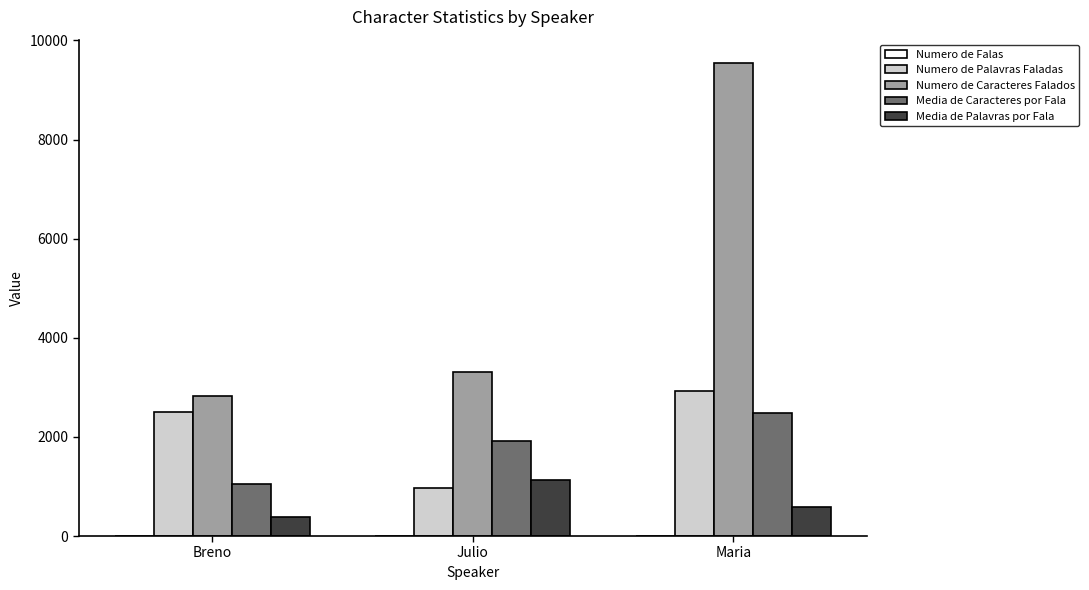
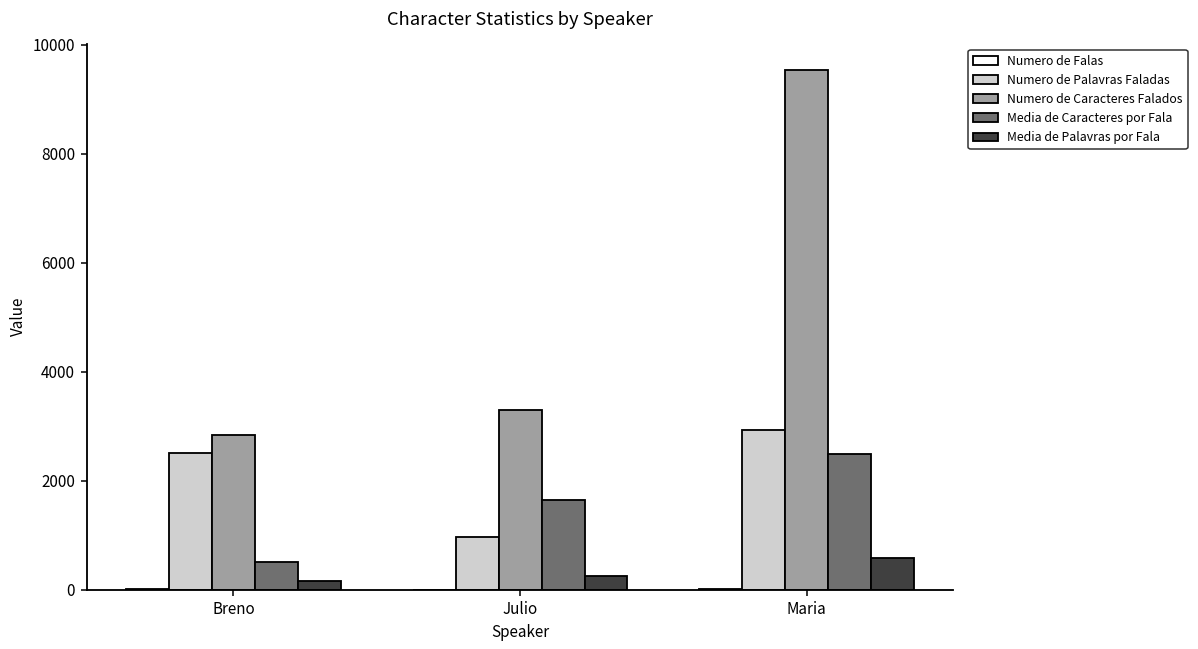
  {
    "Numero de Palavras Faladas": {
      "Breno": 2500,
      "Julio": 1000,
      "Maria": 2900
    },
    "Numero de Caracteres Falados": {
      "Breno": 2800,
      "Julio": 3300,
      "Maria": 9500
    },
    "Media de Caracteres por Fala": {
-     "Breno": 1000,
-     "Julio": 1900,
+     "Breno": 500,
+     "Julio": 1700,
      "Maria": 2500
    },
    "Media de Palavras por Fala": {
-     "Breno": 400,
-     "Julio": 1100,
+     "Breno": 200,
+     "Julio": 300,
      "Maria": 600
    }
  }
